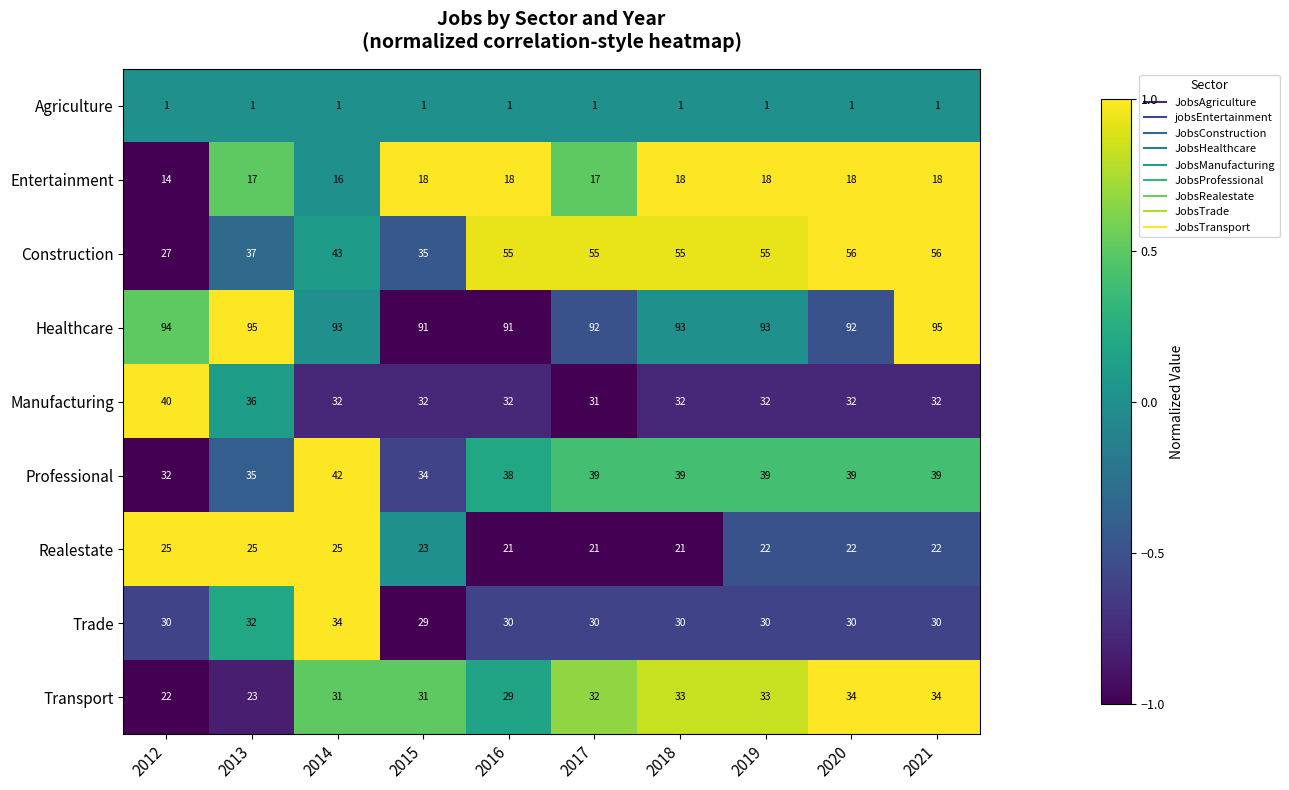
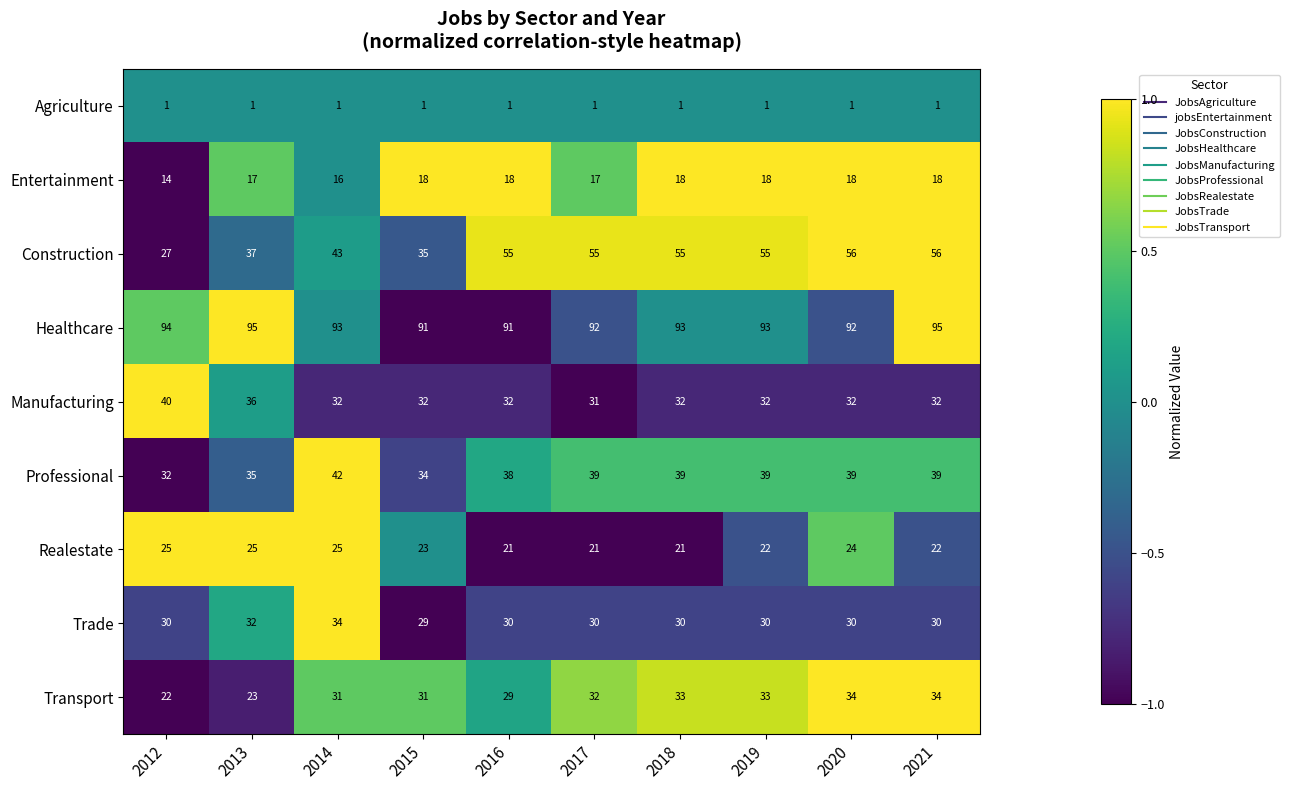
  {
    "Agriculture": {
      "2012": 1,
      "2013": 1,
      "2014": 1,
      "2015": 1,
      "2016": 1,
      "2017": 1,
      "2018": 1,
      "2019": 1,
      "2020": 1,
      "2021": 1
    },
    "Entertainment": {
      "2012": 14,
      "2013": 17,
      "2014": 16,
      "2015": 18,
      "2016": 18,
      "2017": 17,
      "2018": 18,
      "2019": 18,
      "2020": 18,
      "2021": 18
    },
    "Construction": {
      "2012": 27,
      "2013": 37,
      "2014": 43,
      "2015": 35,
      "2016": 55,
      "2017": 55,
      "2018": 55,
      "2019": 55,
      "2020": 56,
      "2021": 56
    },
    "Healthcare": {
      "2012": 94,
      "2013": 95,
      "2014": 93,
      "2015": 91,
      "2016": 91,
      "2017": 92,
      "2018": 93,
      "2019": 93,
      "2020": 92,
      "2021": 95
    },
    "Manufacturing": {
      "2012": 40,
      "2013": 36,
      "2014": 32,
      "2015": 32,
      "2016": 32,
      "2017": 31,
      "2018": 32,
      "2019": 32,
      "2020": 32,
      "2021": 32
    },
    "Professional": {
      "2012": 32,
      "2013": 35,
      "2014": 42,
      "2015": 34,
      "2016": 38,
      "2017": 39,
      "2018": 39,
      "2019": 39,
      "2020": 39,
      "2021": 39
    },
    "Realestate": {
      "2012": 25,
      "2013": 25,
      "2014": 25,
      "2015": 23,
      "2016": 21,
      "2017": 21,
      "2018": 21,
      "2019": 22,
-     "2020": 22,
+     "2020": 24,
      "2021": 22
    },
    "Trade": {
      "2012": 30,
      "2013": 32,
      "2014": 34,
      "2015": 29,
      "2016": 30,
      "2017": 30,
      "2018": 30,
      "2019": 30,
      "2020": 30,
      "2021": 30
    },
    "Transport": {
      "2012": 22,
      "2013": 23,
      "2014": 31,
      "2015": 31,
      "2016": 29,
      "2017": 32,
      "2018": 33,
      "2019": 33,
      "2020": 34,
      "2021": 34
    }
  }
